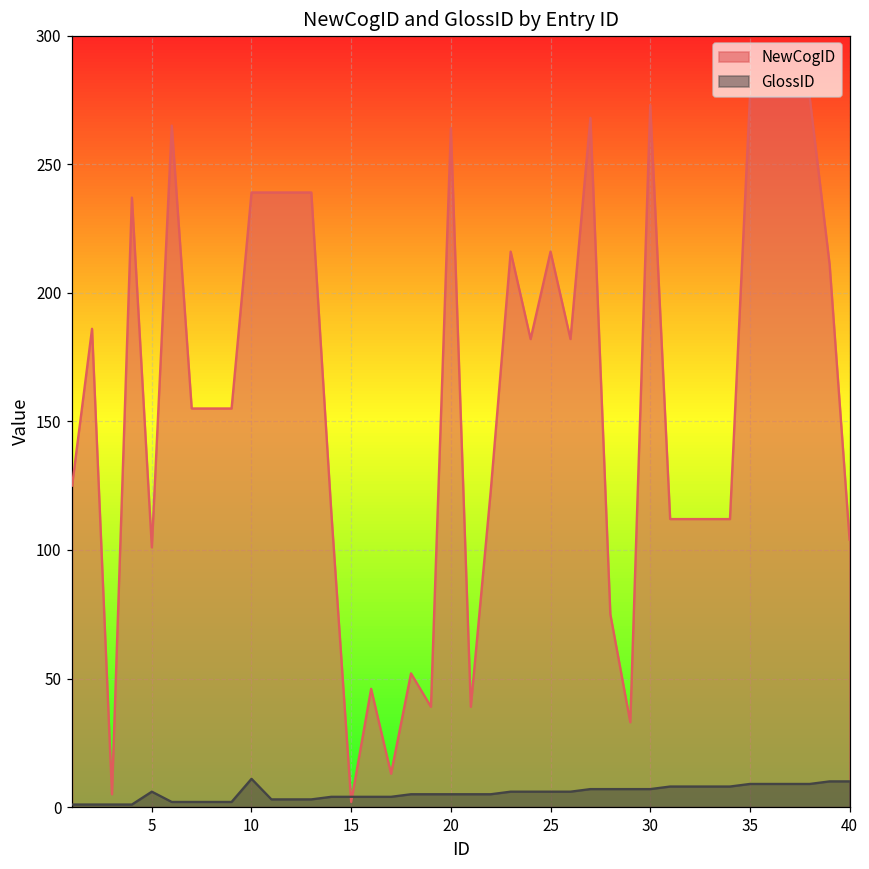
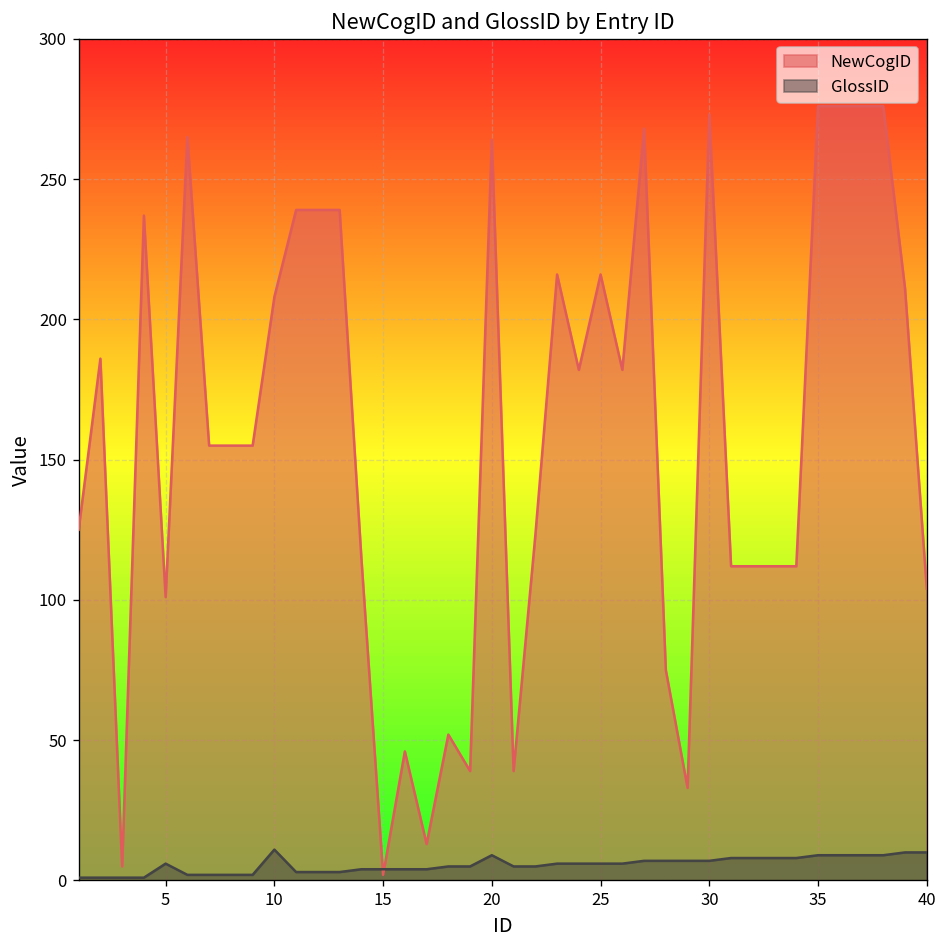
  {
    "NewCogID": {
      "5": 101,
-     "10": 239,
+     "10": 208,
      "15": 2,
      "20": 264,
      "25": 216,
      "30": 273,
      "35": 276,
      "40": 104
    },
    "GlossID": {
      "5": 6,
      "10": 11,
      "15": 4,
-     "20": 5,
+     "20": 9,
      "25": 6,
      "30": 7,
      "35": 9,
      "40": 10
    }
  }
